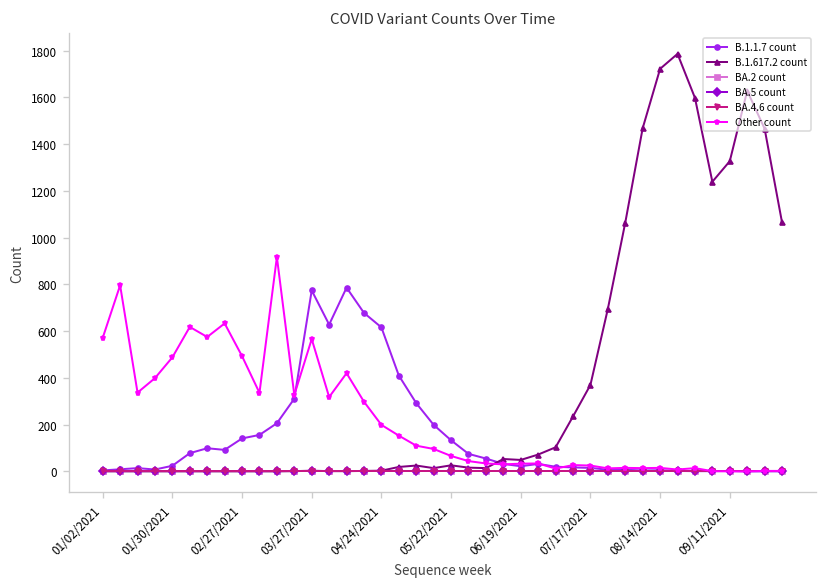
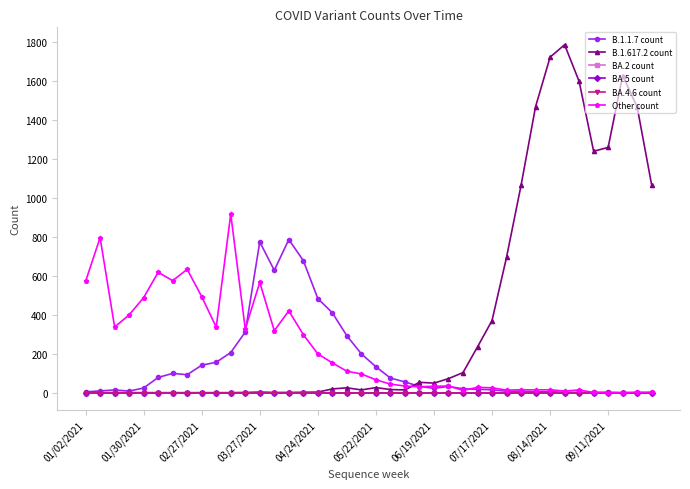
  {
    "B.1.1.7 count": {
      "01/30/2021": 20,
      "02/27/2021": 140,
      "03/27/2021": 770,
-     "04/24/2021": 620,
+     "04/24/2021": 480,
      "05/22/2021": 130
    },
    "B.1.617.2 count": {
      "05/22/2021": 30,
      "06/19/2021": 50,
      "07/17/2021": 370,
      "08/14/2021": 1720,
-     "09/11/2021": 1330
+     "09/11/2021": 1260
    },
    "BA.4.6 count": {
      "05/22/2021": 0,
      "06/19/2021": 0,
      "07/17/2021": 0
    },
    "Other count": {
      "01/02/2021": 570,
      "01/30/2021": 490,
      "02/27/2021": 490,
      "03/27/2021": 570,
      "04/24/2021": 200,
      "05/22/2021": 70
    }
  }
